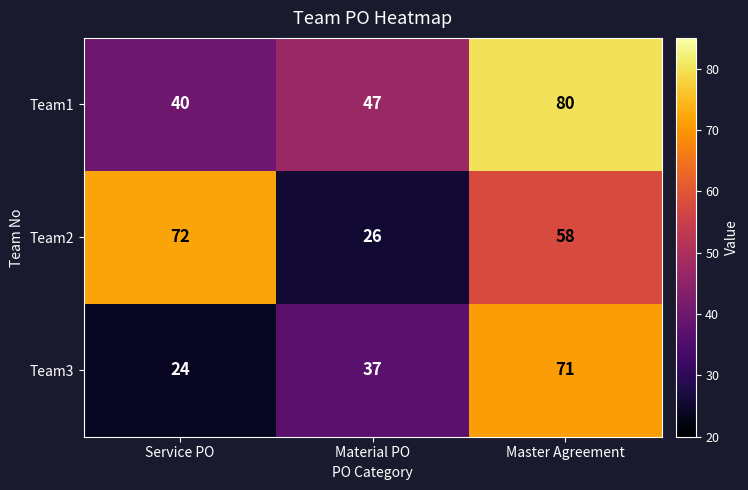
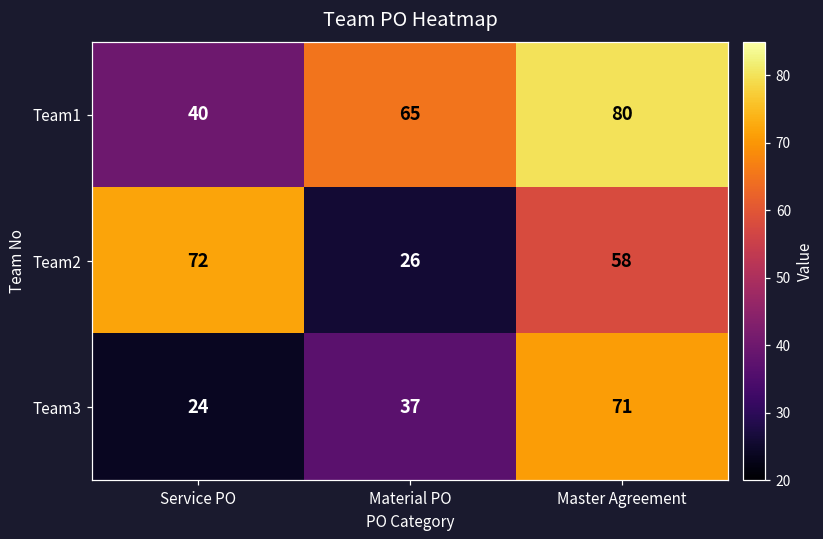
  {
    "Team1": {
      "Service PO": 40,
-     "Material PO": 47,
+     "Material PO": 65,
      "Master Agreement": 80
    },
    "Team2": {
      "Service PO": 72,
      "Material PO": 26,
      "Master Agreement": 58
    },
    "Team3": {
      "Service PO": 24,
      "Material PO": 37,
      "Master Agreement": 71
    }
  }
